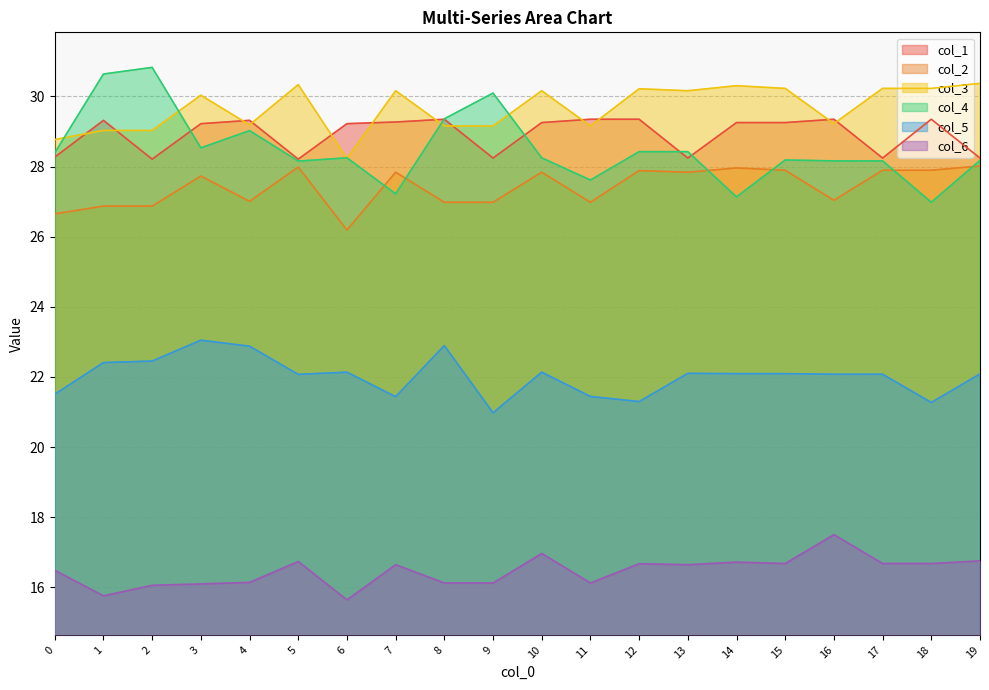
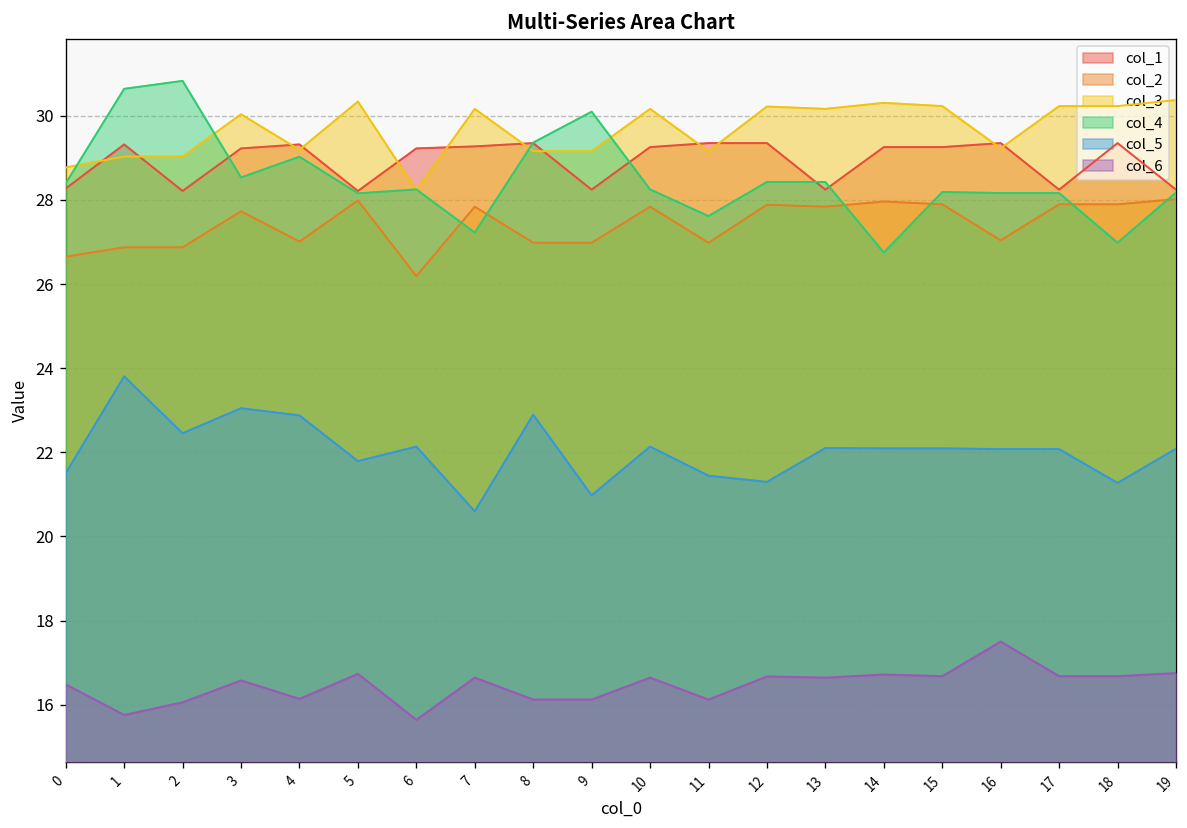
  {
    "col_4": {
      "0": 28.4,
      "1": 30.6,
      "2": 30.8,
      "3": 28.5,
      "4": 29.0,
      "7": 27.2,
      "9": 30.1,
      "10": 28.2,
      "11": 27.6,
      "12": 28.4,
      "13": 28.4,
-     "14": 27.1,
+     "14": 26.7,
      "15": 28.2,
      "16": 28.2,
      "17": 28.2,
      "18": 27.0
    },
    "col_5": {
      "0": 21.5,
-     "1": 22.4,
+     "1": 23.8,
      "2": 22.5,
      "3": 23.0,
      "4": 22.9,
-     "5": 22.1,
+     "5": 21.8,
      "6": 22.1,
-     "7": 21.4,
+     "7": 20.6,
      "8": 22.9,
      "9": 21.0,
      "10": 22.1,
      "11": 21.4,
      "12": 21.3,
      "13": 22.1,
      "14": 22.1,
      "15": 22.1,
      "16": 22.1,
      "17": 22.1,
      "18": 21.3,
      "19": 22.1
    },
    "col_6": {
      "0": 16.5,
      "1": 15.8,
      "2": 16.1,
-     "3": 16.1,
+     "3": 16.6,
      "4": 16.1,
      "5": 16.7,
      "6": 15.6,
      "7": 16.6,
      "8": 16.1,
      "9": 16.1,
-     "10": 17.0,
+     "10": 16.6,
      "11": 16.1,
      "12": 16.7,
      "13": 16.6,
      "14": 16.7,
      "15": 16.7,
      "16": 17.5,
      "17": 16.7,
      "18": 16.7,
      "19": 16.8
    }
  }
